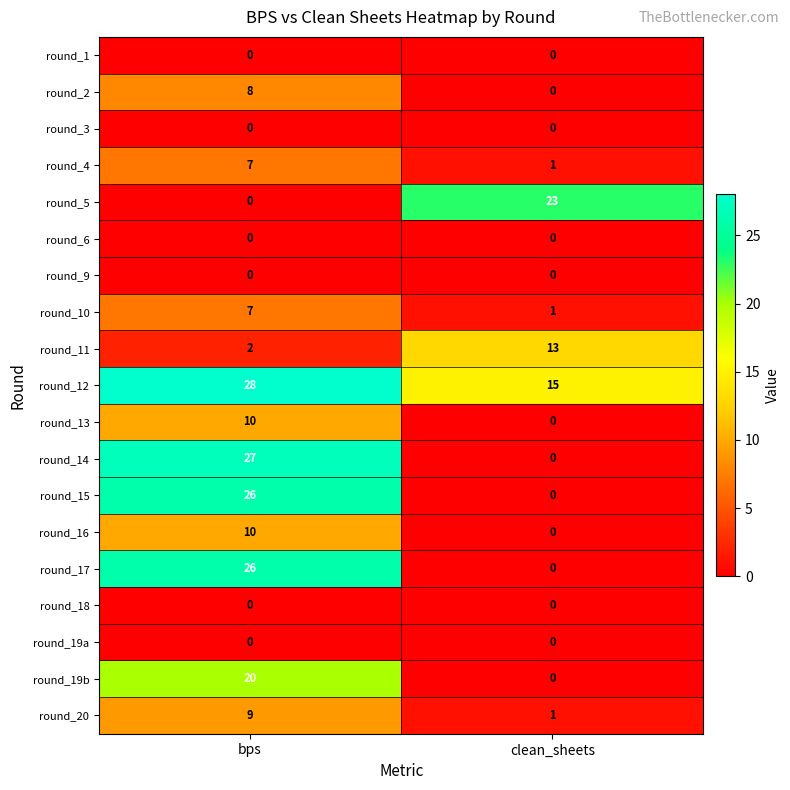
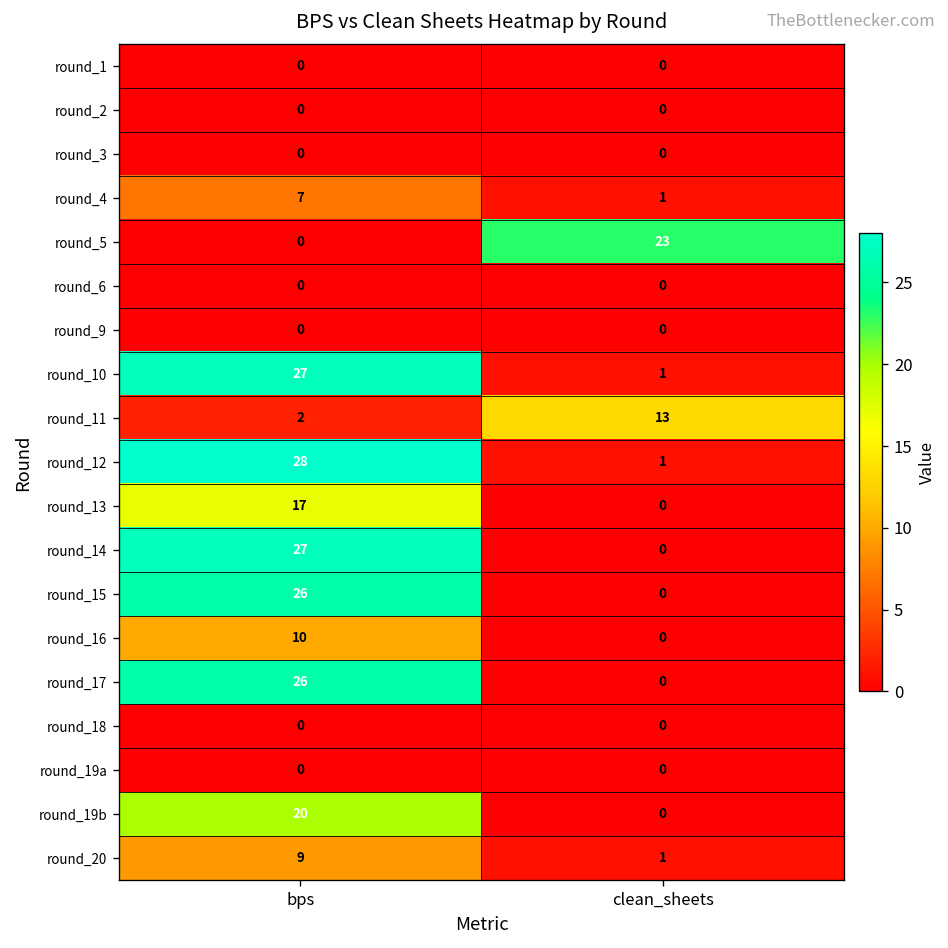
  {
    "round_1": {
      "bps": 0,
      "clean_sheets": 0
    },
    "round_2": {
-     "bps": 8,
+     "bps": 0,
      "clean_sheets": 0
    },
    "round_3": {
      "bps": 0,
      "clean_sheets": 0
    },
    "round_4": {
      "bps": 7,
      "clean_sheets": 1
    },
    "round_5": {
      "bps": 0,
      "clean_sheets": 23
    },
    "round_6": {
      "bps": 0,
      "clean_sheets": 0
    },
    "round_9": {
      "bps": 0,
      "clean_sheets": 0
    },
    "round_10": {
-     "bps": 7,
+     "bps": 27,
      "clean_sheets": 1
    },
    "round_11": {
      "bps": 2,
      "clean_sheets": 13
    },
    "round_12": {
      "bps": 28,
-     "clean_sheets": 15
+     "clean_sheets": 1
    },
    "round_13": {
-     "bps": 10,
+     "bps": 17,
      "clean_sheets": 0
    },
    "round_14": {
      "bps": 27,
      "clean_sheets": 0
    },
    "round_15": {
      "bps": 26,
      "clean_sheets": 0
    },
    "round_16": {
      "bps": 10,
      "clean_sheets": 0
    },
    "round_17": {
      "bps": 26,
      "clean_sheets": 0
    },
    "round_18": {
      "bps": 0,
      "clean_sheets": 0
    },
    "round_19a": {
      "bps": 0,
      "clean_sheets": 0
    },
    "round_19b": {
      "bps": 20,
      "clean_sheets": 0
    },
    "round_20": {
      "bps": 9,
      "clean_sheets": 1
    }
  }
